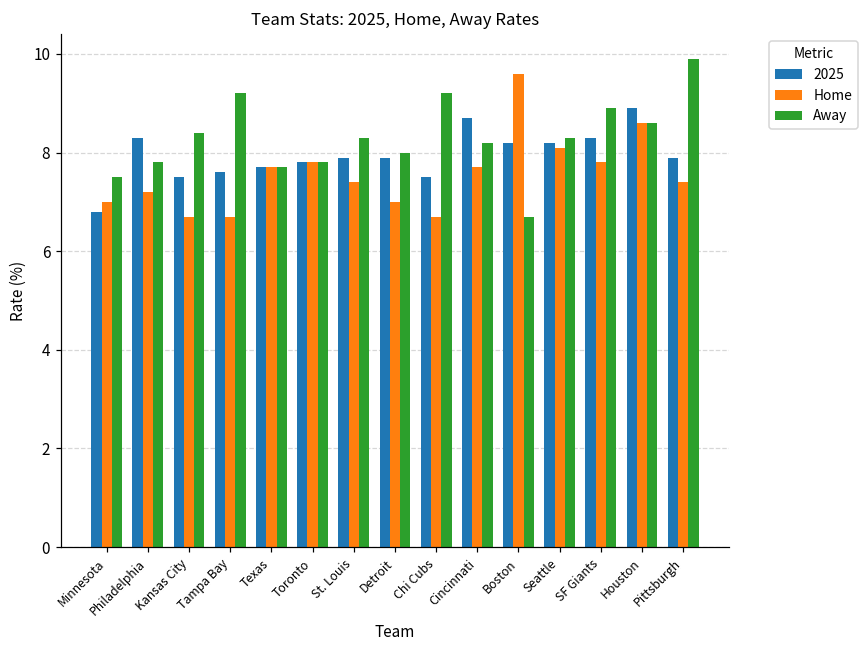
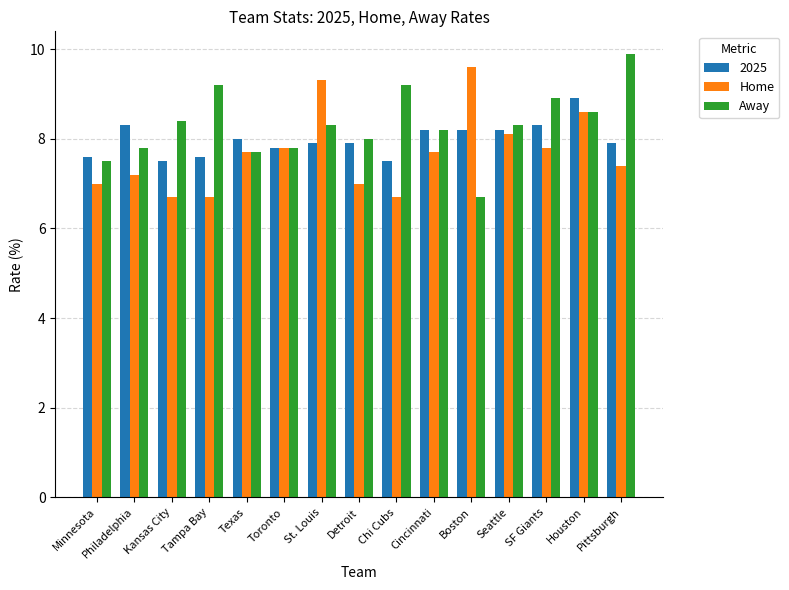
  {
    "2025": {
-     "Minnesota": 6.8,
+     "Minnesota": 7.6,
      "Philadelphia": 8.3,
      "Kansas City": 7.5,
      "Tampa Bay": 7.6,
-     "Texas": 7.7,
+     "Texas": 8.0,
      "Toronto": 7.8,
      "St. Louis": 7.9,
      "Detroit": 7.9,
      "Chi Cubs": 7.5,
-     "Cincinnati": 8.7,
+     "Cincinnati": 8.2,
      "Boston": 8.2,
      "Seattle": 8.2,
      "SF Giants": 8.3,
      "Houston": 8.9,
      "Pittsburgh": 7.9
    },
    "Home": {
      "Minnesota": 7.0,
      "Philadelphia": 7.2,
      "Kansas City": 6.7,
      "Tampa Bay": 6.7,
      "Texas": 7.7,
      "Toronto": 7.8,
-     "St. Louis": 7.4,
+     "St. Louis": 9.3,
      "Detroit": 7.0,
      "Chi Cubs": 6.7,
      "Cincinnati": 7.7,
      "Boston": 9.6,
      "Seattle": 8.1,
      "SF Giants": 7.8,
      "Houston": 8.6,
      "Pittsburgh": 7.4
    },
    "Away": {
      "Minnesota": 7.5,
      "Philadelphia": 7.8,
      "Kansas City": 8.4,
      "Tampa Bay": 9.2,
      "Texas": 7.7,
      "Toronto": 7.8,
      "St. Louis": 8.3,
      "Detroit": 8.0,
      "Chi Cubs": 9.2,
      "Cincinnati": 8.2,
      "Boston": 6.7,
      "Seattle": 8.3,
      "SF Giants": 8.9,
      "Houston": 8.6,
      "Pittsburgh": 9.9
    }
  }
